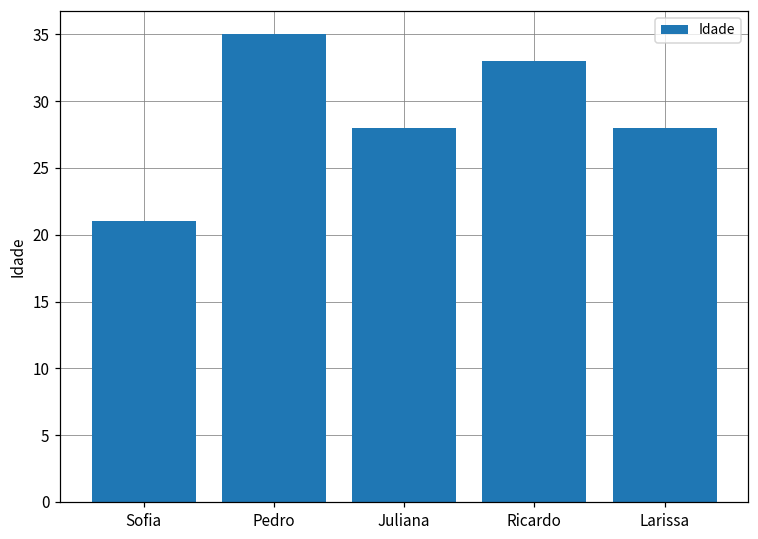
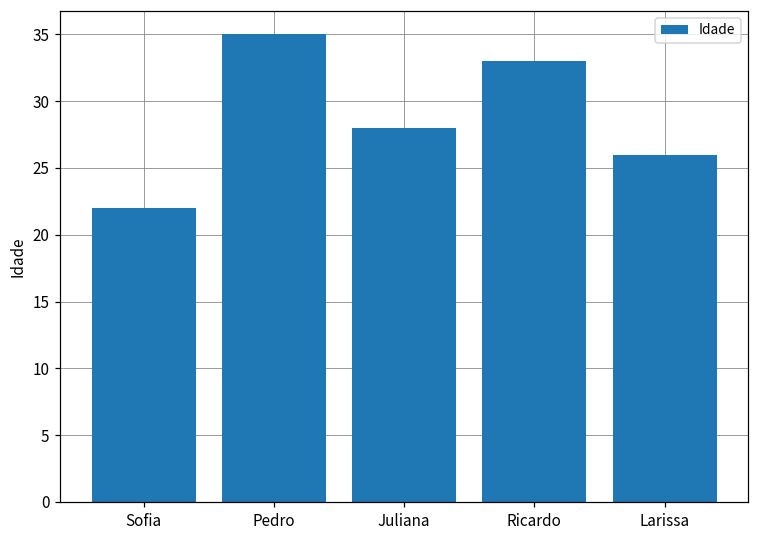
  {
-   "Sofia": 21,
+   "Sofia": 22,
    "Pedro": 35,
    "Juliana": 28,
    "Ricardo": 33,
-   "Larissa": 28
+   "Larissa": 26
  }
